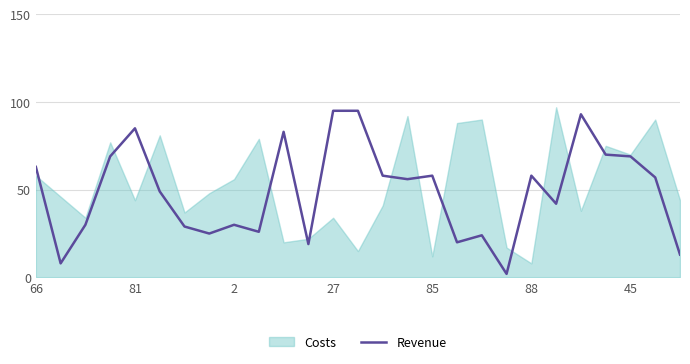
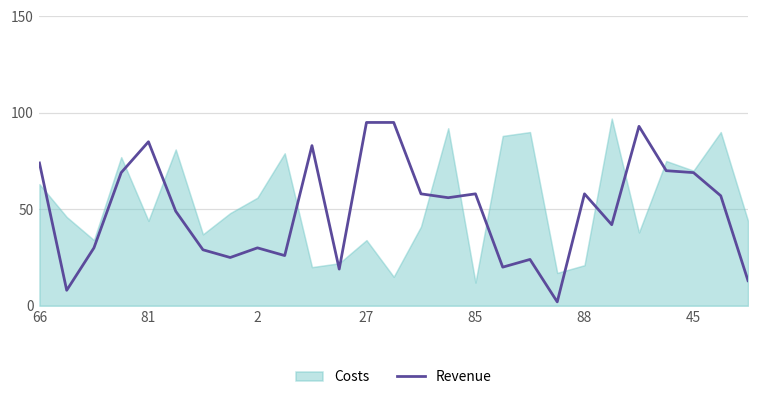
  {
    "Costs": {
-     "66": 58,
+     "66": 63,
      "81": 44,
      "2": 56,
-     "88": 8
+     "88": 21
    },
    "Revenue": {
-     "66": 63,
+     "66": 74,
      "81": 85,
      "2": 30,
      "88": 58
    }
  }
